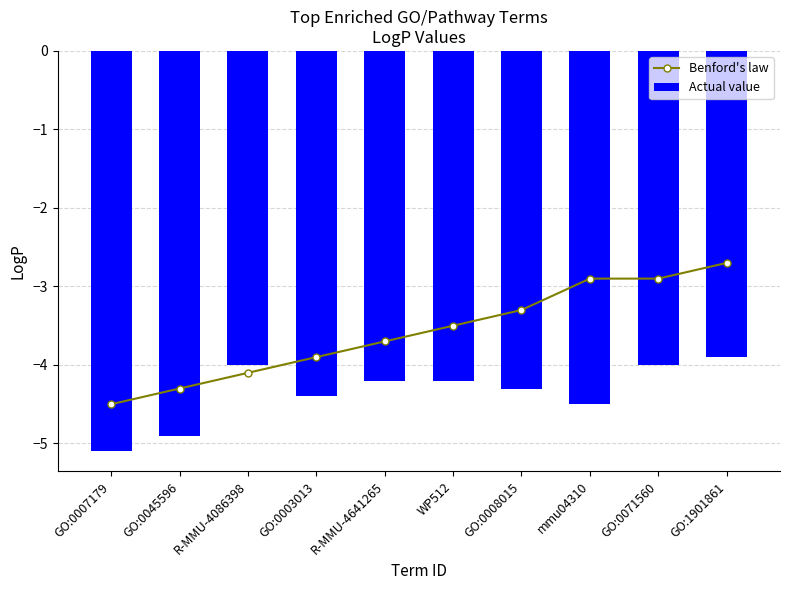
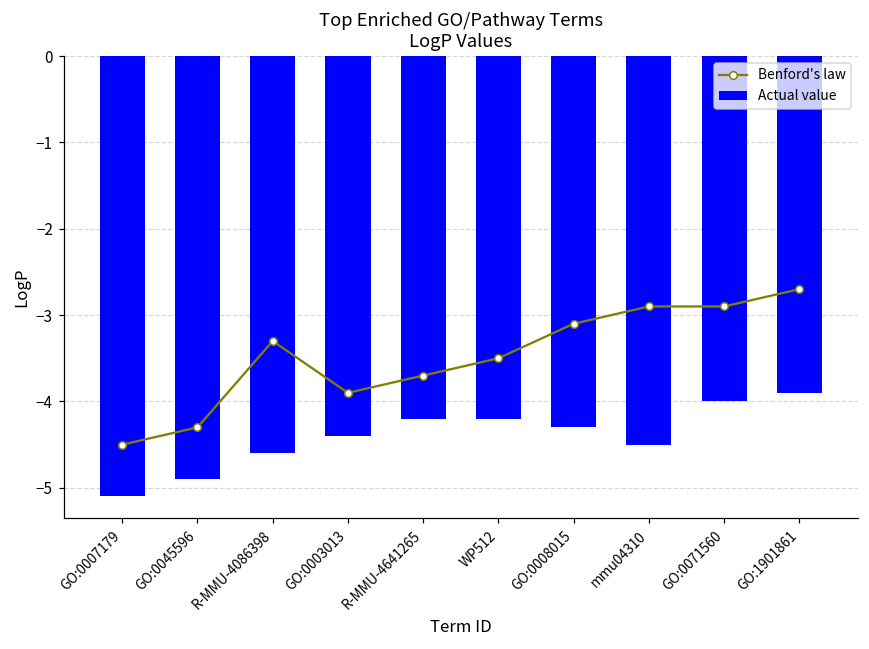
  {
    "Benford's law": {
      "GO:0007179": -4.5,
      "GO:0045596": -4.3,
-     "R-MMU-4086398": -4.1,
+     "R-MMU-4086398": -3.3,
      "GO:0003013": -3.9,
      "R-MMU-4641265": -3.7,
      "WP512": -3.5,
-     "GO:0008015": -3.3,
+     "GO:0008015": -3.1,
      "mmu04310": -2.9,
      "GO:0071560": -2.9,
      "GO:1901861": -2.7
    },
    "Actual value": {
      "GO:0007179": -5.1,
      "GO:0045596": -4.9,
-     "R-MMU-4086398": -4.0,
+     "R-MMU-4086398": -4.6,
      "GO:0003013": -4.4,
      "R-MMU-4641265": -4.2,
      "WP512": -4.2,
      "GO:0008015": -4.3,
      "mmu04310": -4.5,
      "GO:0071560": -4.0,
      "GO:1901861": -3.9
    }
  }
